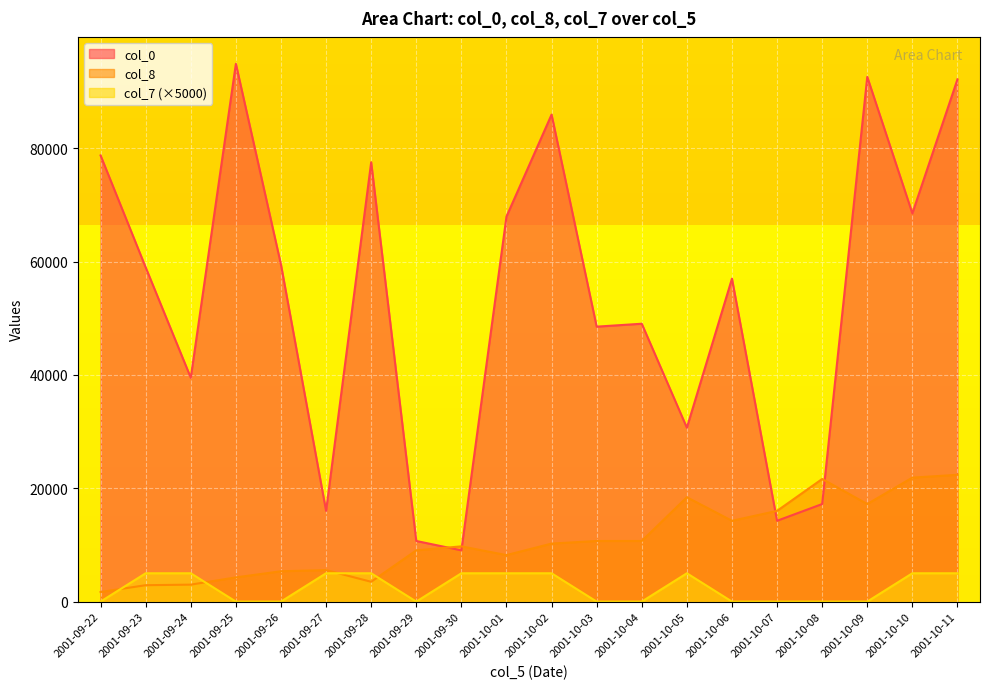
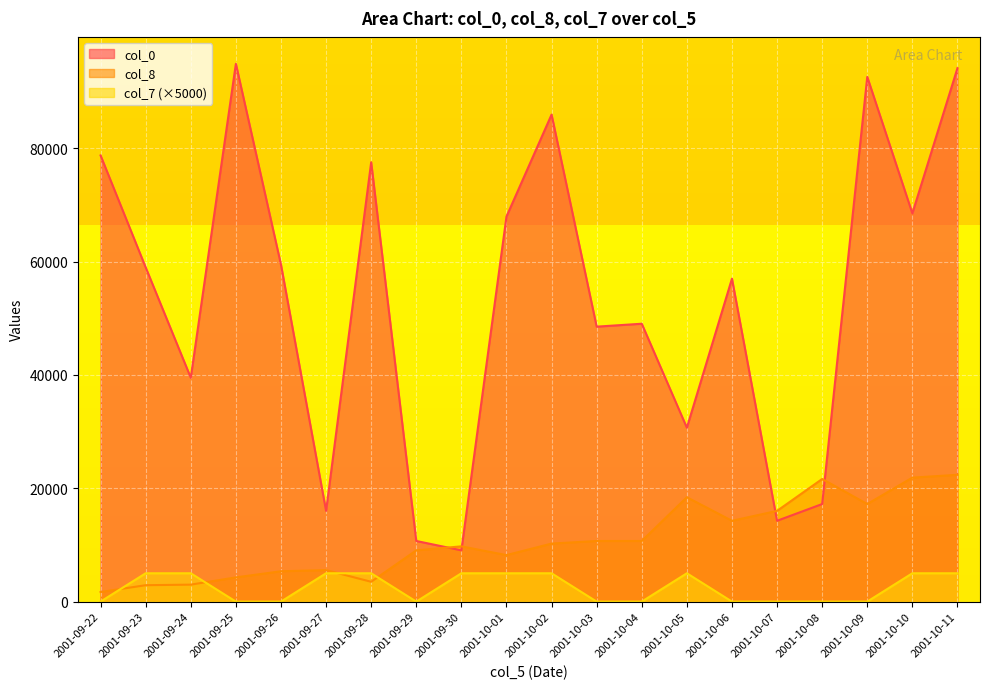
  {
    "col_0": {
      "2001-09-22": 79000,
      "2001-09-23": 59000,
      "2001-09-24": 40000,
      "2001-09-25": 95000,
      "2001-09-26": 59000,
      "2001-09-27": 16000,
      "2001-09-28": 78000,
      "2001-09-29": 11000,
      "2001-09-30": 9000,
      "2001-10-01": 68000,
      "2001-10-02": 86000,
      "2001-10-03": 49000,
      "2001-10-04": 49000,
      "2001-10-05": 31000,
      "2001-10-06": 57000,
      "2001-10-07": 14000,
      "2001-10-08": 17000,
      "2001-10-09": 93000,
      "2001-10-10": 69000,
-     "2001-10-11": 92000
+     "2001-10-11": 94000
    },
    "col_8": {
      "2001-09-22": 2000,
      "2001-09-23": 3000,
      "2001-09-24": 3000,
      "2001-09-25": 4000,
      "2001-09-26": 5000,
      "2001-09-27": 6000,
      "2001-09-28": 3000,
      "2001-09-29": 9000,
      "2001-09-30": 10000,
      "2001-10-01": 8000,
      "2001-10-02": 10000,
      "2001-10-03": 11000,
      "2001-10-04": 11000,
      "2001-10-05": 18000,
      "2001-10-06": 14000,
      "2001-10-07": 16000,
      "2001-10-08": 22000,
      "2001-10-09": 17000,
      "2001-10-10": 22000,
      "2001-10-11": 22000
    },
    "col_7 (×5000)": {
      "2001-09-22": 0,
      "2001-09-23": 5000,
      "2001-09-24": 5000,
      "2001-09-25": 0,
      "2001-09-26": 0,
      "2001-09-27": 5000,
      "2001-09-28": 5000,
      "2001-09-29": 0,
      "2001-09-30": 5000,
      "2001-10-01": 5000,
      "2001-10-02": 5000,
      "2001-10-03": 0,
      "2001-10-04": 0,
      "2001-10-05": 5000,
      "2001-10-06": 0,
      "2001-10-07": 0,
      "2001-10-08": 0,
      "2001-10-09": 0,
      "2001-10-10": 5000,
      "2001-10-11": 5000
    }
  }
